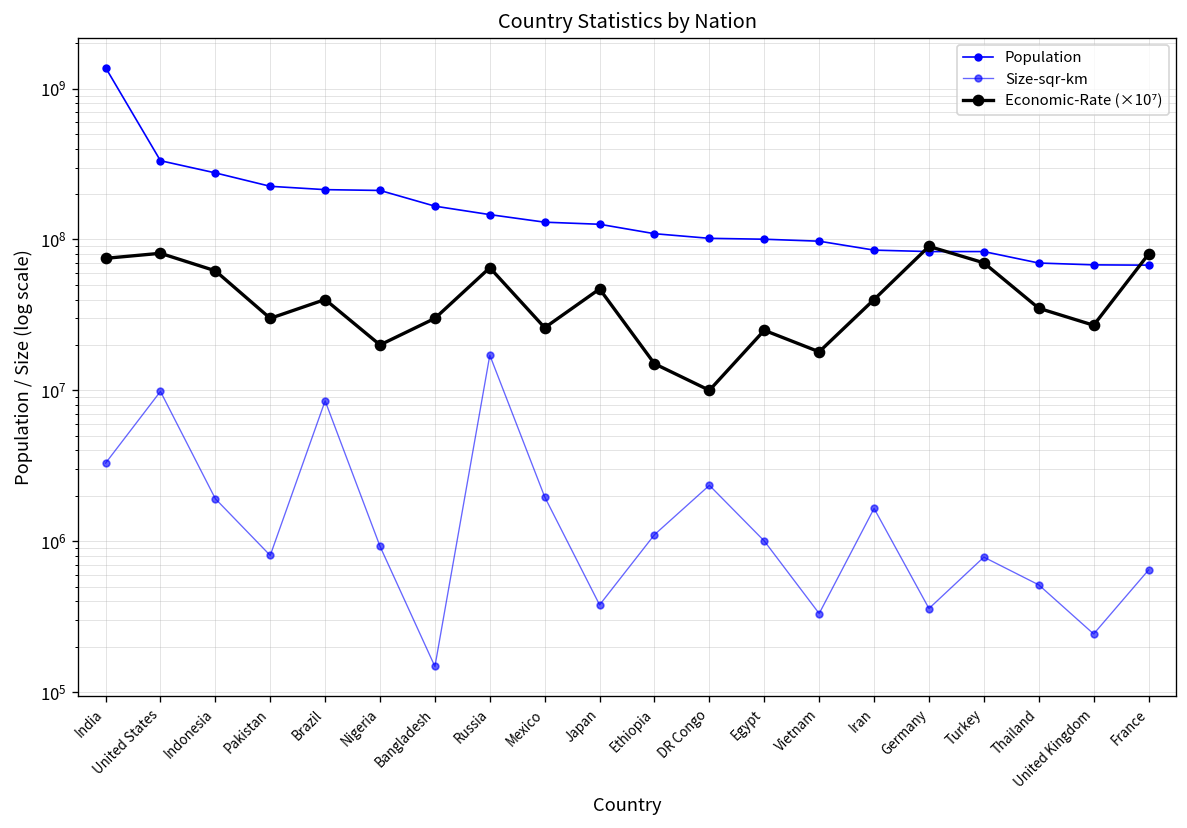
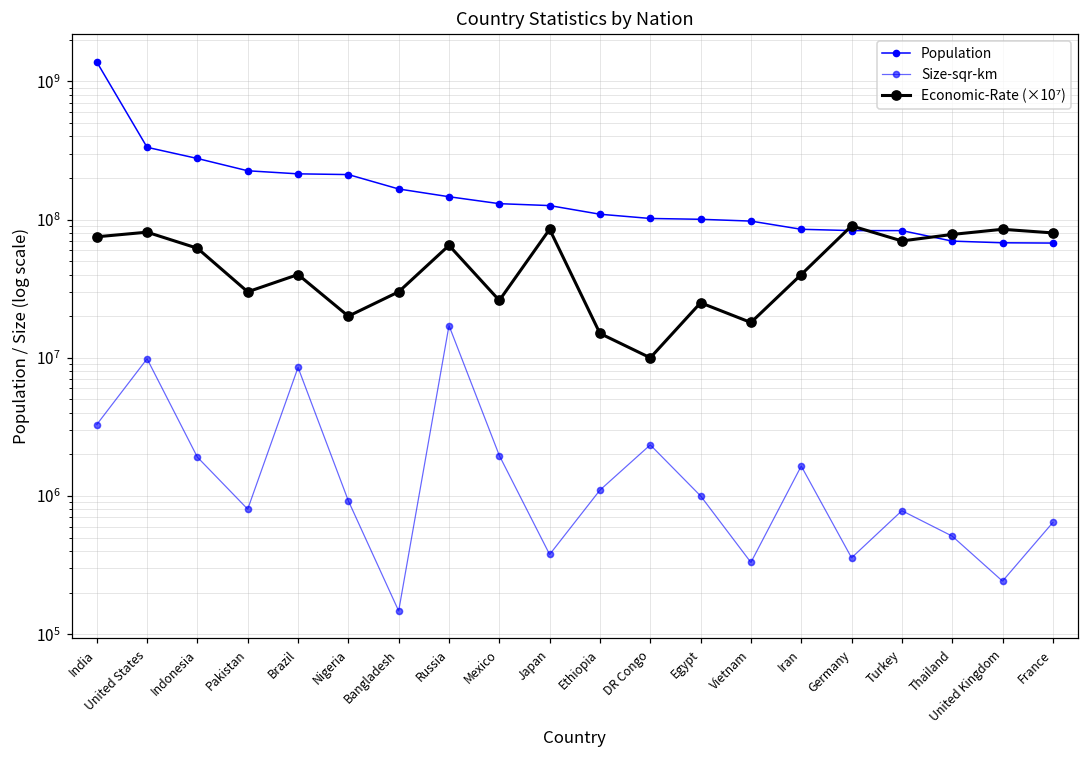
  {
    "Economic-Rate (×10⁷)": {
      "India": 80000000,
      "United States": 80000000,
      "Indonesia": 60000000,
      "Pakistan": 30000000,
      "Brazil": 40000000,
      "Nigeria": 20000000,
      "Bangladesh": 30000000,
      "Russia": 70000000,
      "Mexico": 26000000,
-     "Japan": 47000000,
+     "Japan": 90000000,
      "Ethiopia": 15000000,
      "DR Congo": 10000000,
      "Egypt": 25000000,
      "Vietnam": 18000000,
      "Iran": 40000000,
      "Germany": 90000000,
      "Turkey": 70000000,
-     "Thailand": 35000000,
-     "United Kingdom": 27000000,
+     "Thailand": 80000000,
+     "United Kingdom": 90000000,
      "France": 80000000
    }
  }
